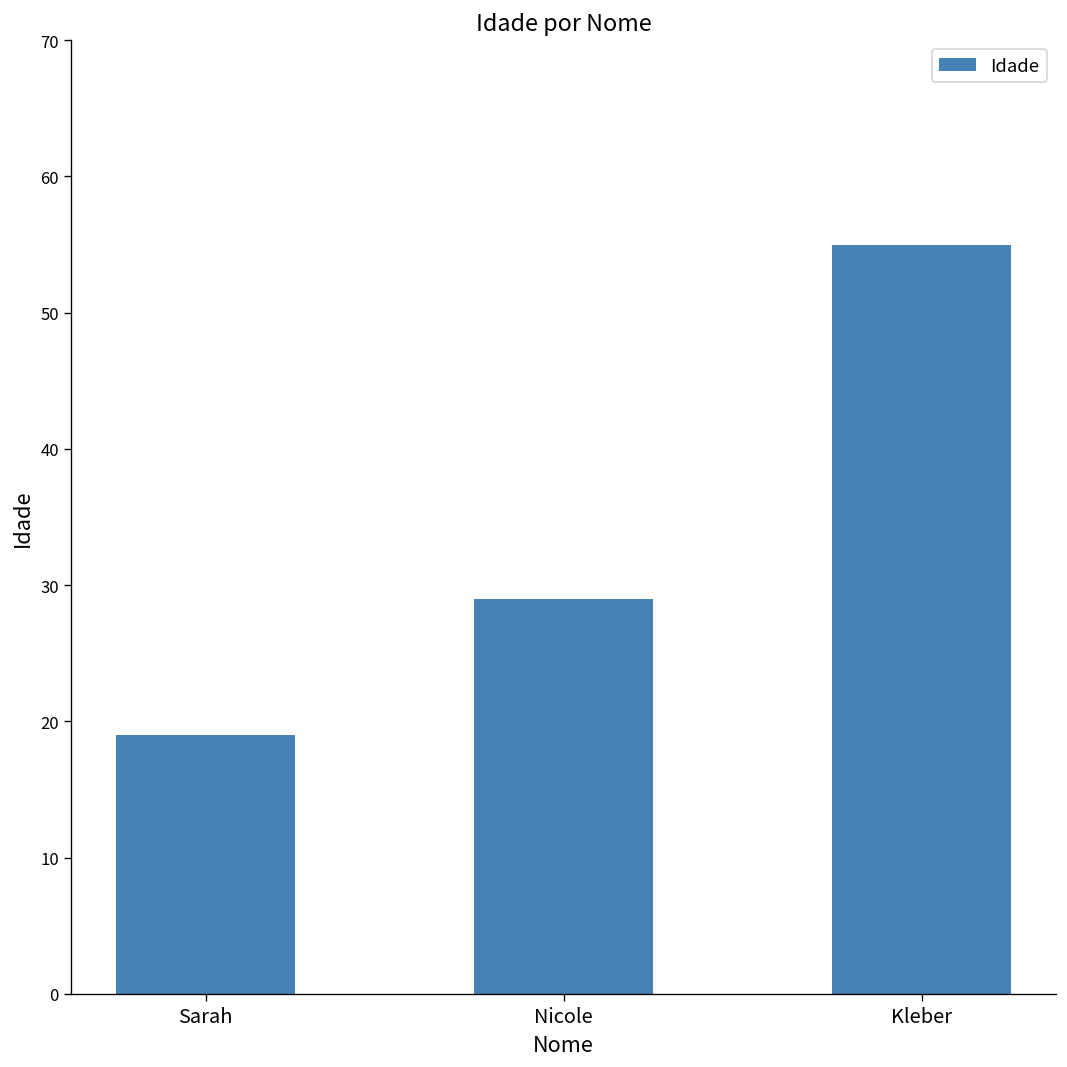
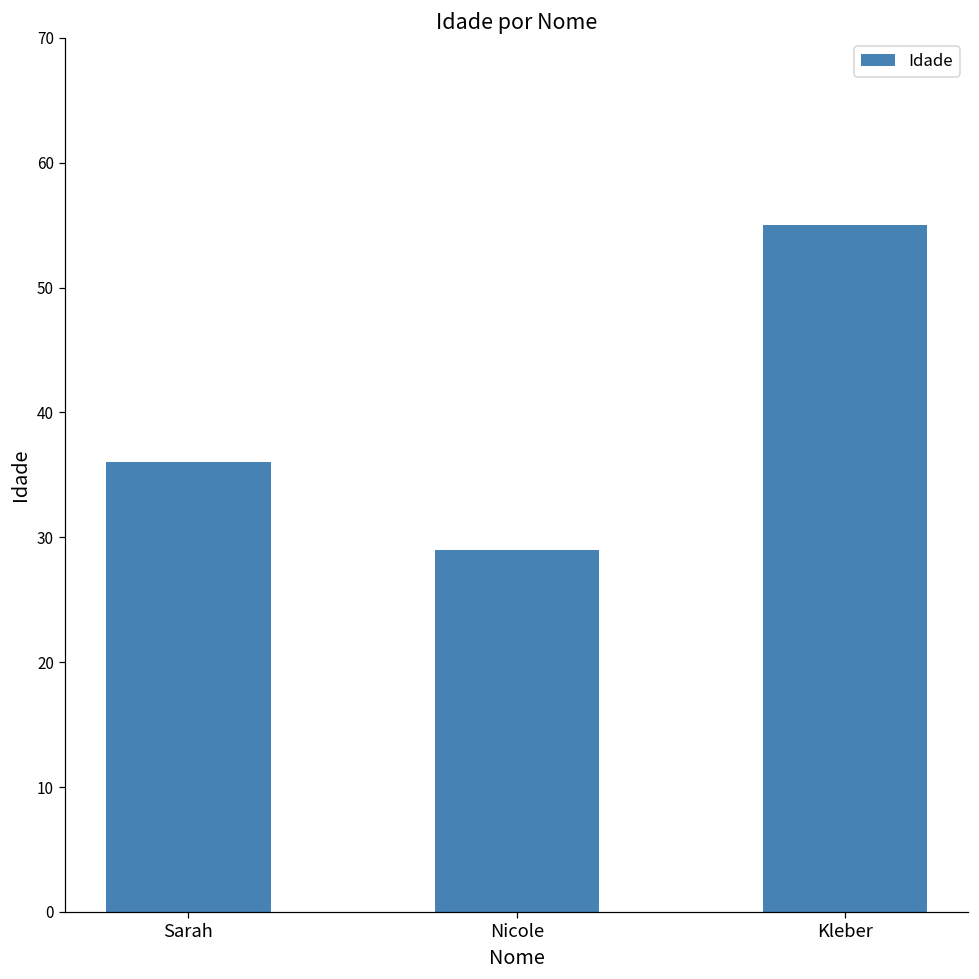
  {
-   "Sarah": 19,
+   "Sarah": 36,
    "Nicole": 29,
    "Kleber": 55
  }
